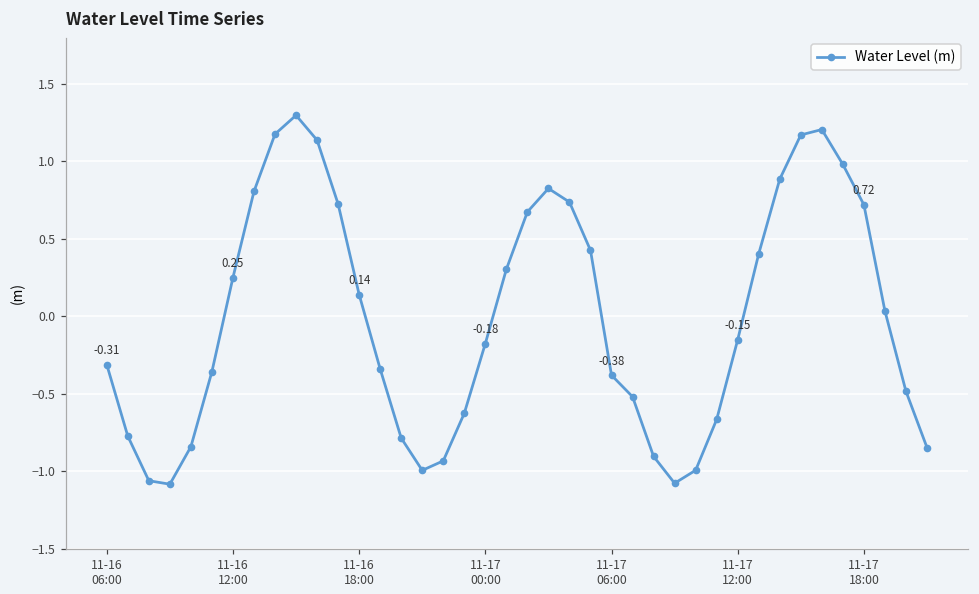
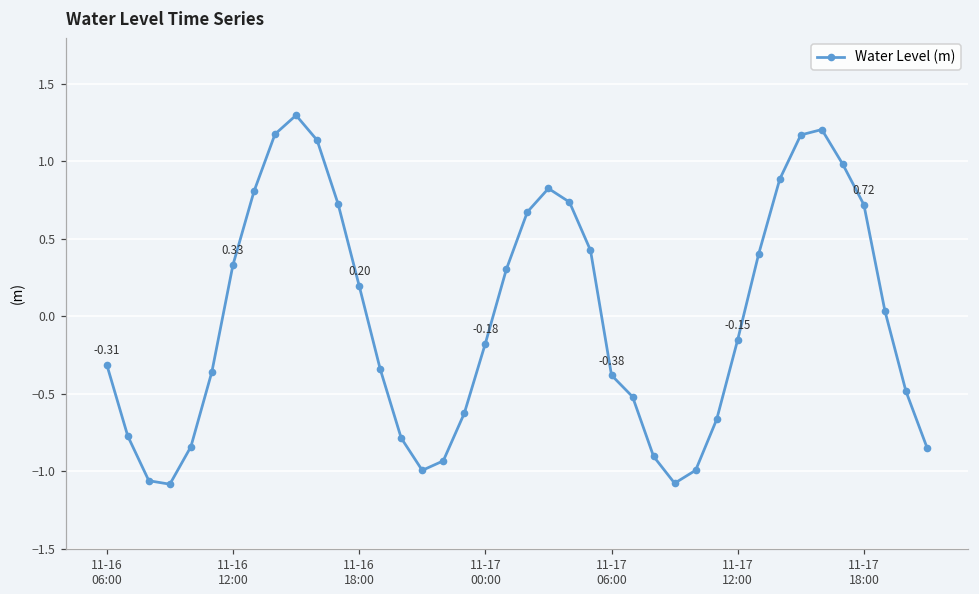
  {
    "11-16 06:00": -0.31,
-   "11-16 12:00": 0.25,
-   "11-16 18:00": 0.14,
+   "11-16 12:00": 0.33,
+   "11-16 18:00": 0.20,
    "11-17 00:00": -0.18,
    "11-17 06:00": -0.38,
    "11-17 12:00": -0.15,
    "11-17 18:00": 0.72
  }
